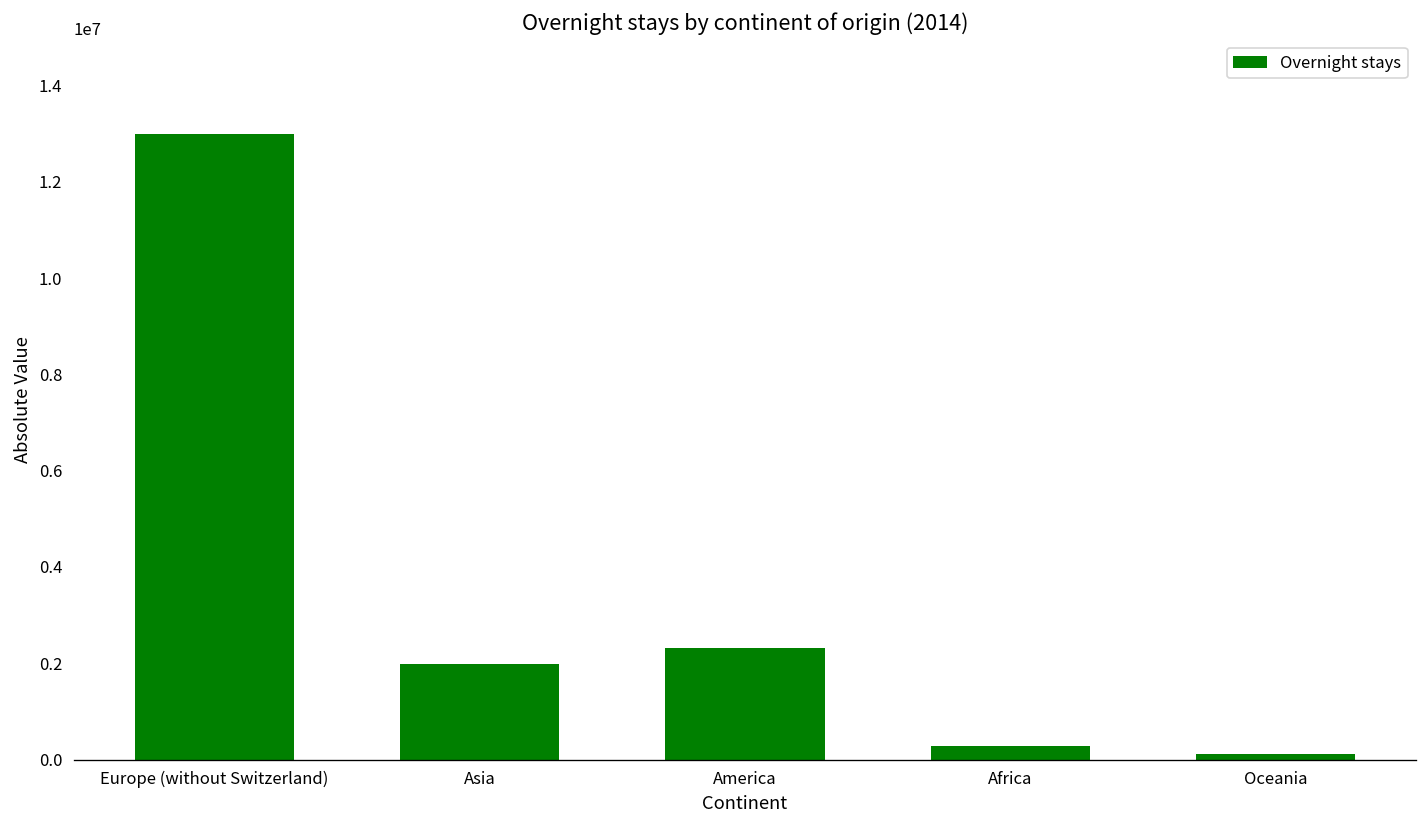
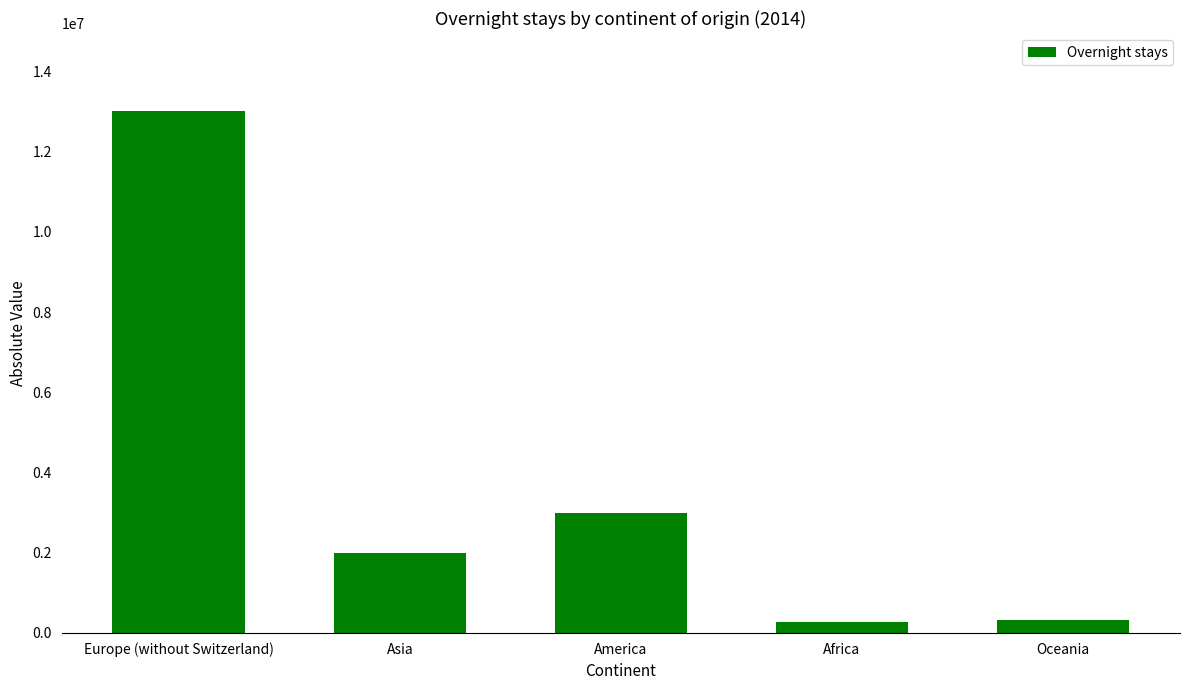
  {
    "Europe (without Switzerland)": 13000000,
    "Asia": 2000000,
-   "America": 2300000,
+   "America": 3000000,
    "Africa": 300000,
-   "Oceania": 100000
+   "Oceania": 300000
  }
